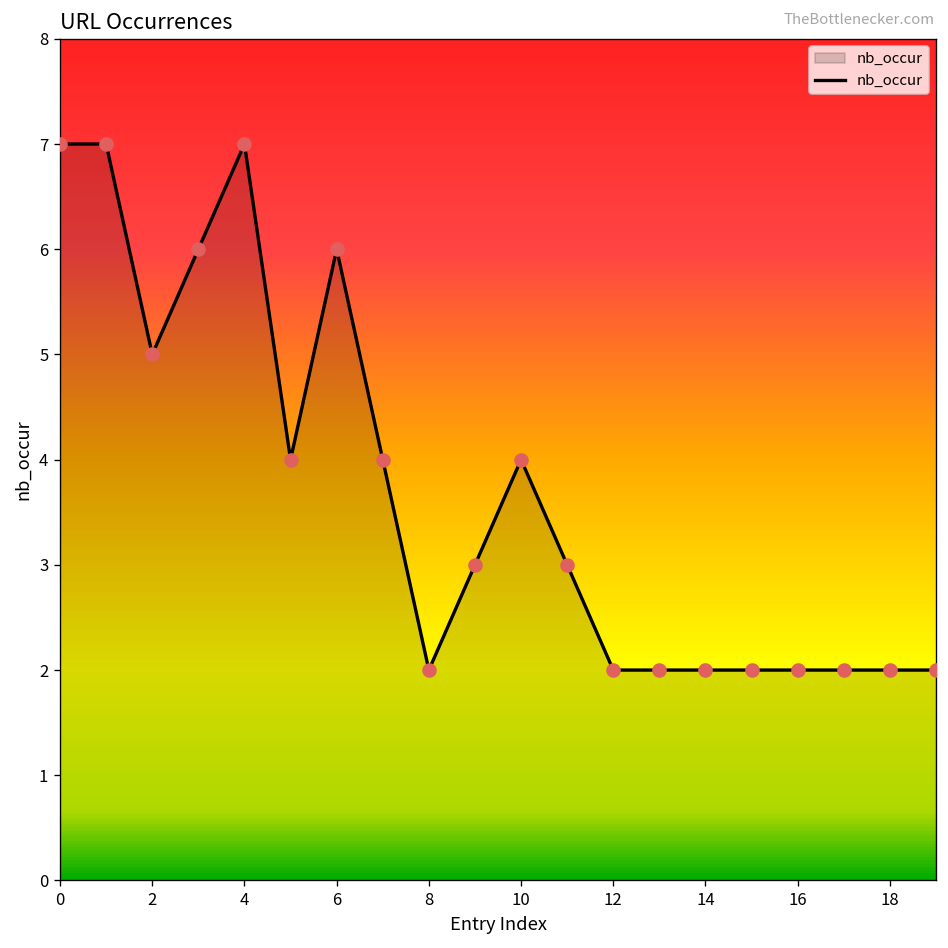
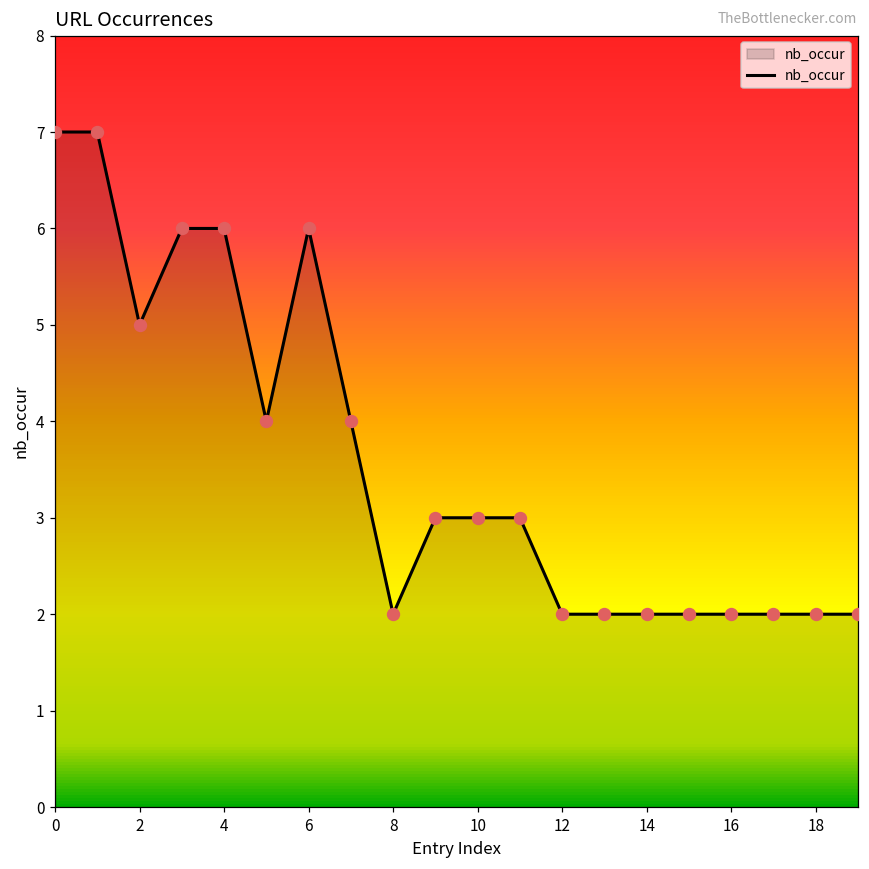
  {
    "0": 7,
    "2": 5,
-   "4": 7,
+   "4": 6,
    "6": 6,
    "8": 2,
-   "10": 4,
+   "10": 3,
    "12": 2,
    "14": 2,
    "16": 2,
    "18": 2
  }
